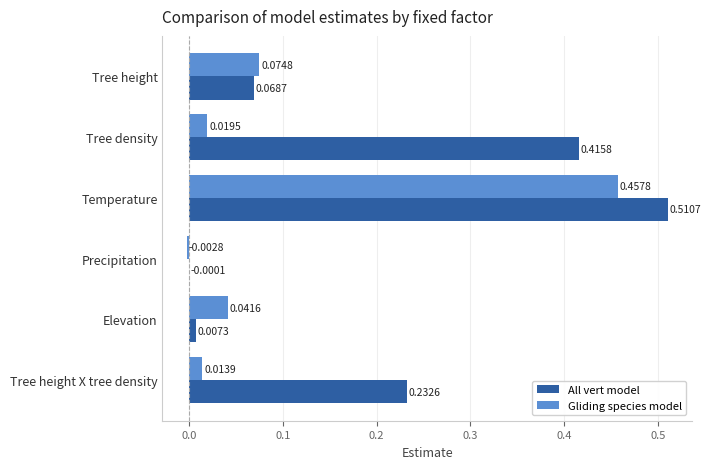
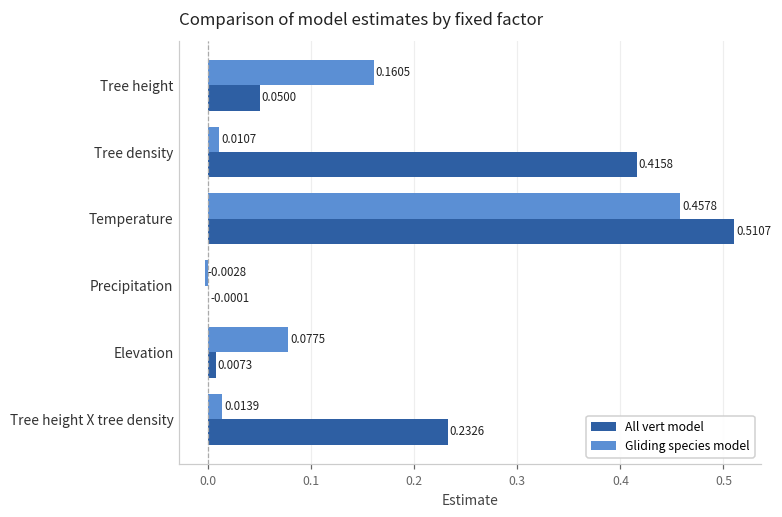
  {
    "All vert model": {
-     "Tree height": 0.0687,
+     "Tree height": 0.0500,
      "Tree density": 0.4158,
      "Temperature": 0.5107,
      "Precipitation": -0.0001,
      "Elevation": 0.0073,
      "Tree height X tree density": 0.2326
    },
    "Gliding species model": {
-     "Tree height": 0.0748,
-     "Tree density": 0.0195,
+     "Tree height": 0.1605,
+     "Tree density": 0.0107,
      "Temperature": 0.4578,
      "Precipitation": -0.0028,
-     "Elevation": 0.0416,
+     "Elevation": 0.0775,
      "Tree height X tree density": 0.0139
    }
  }
